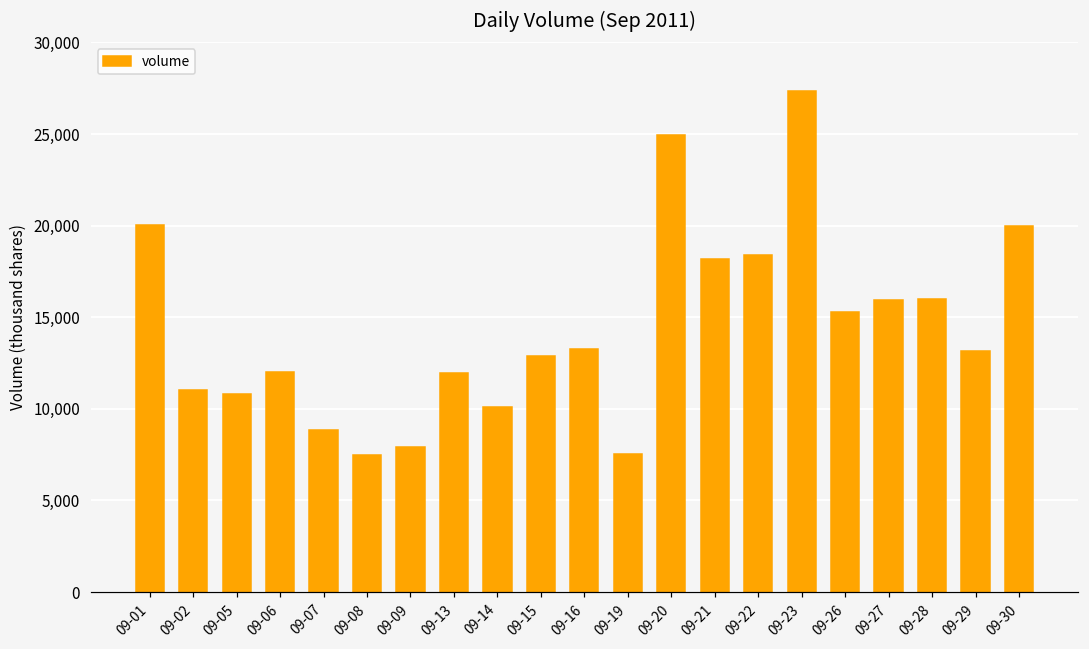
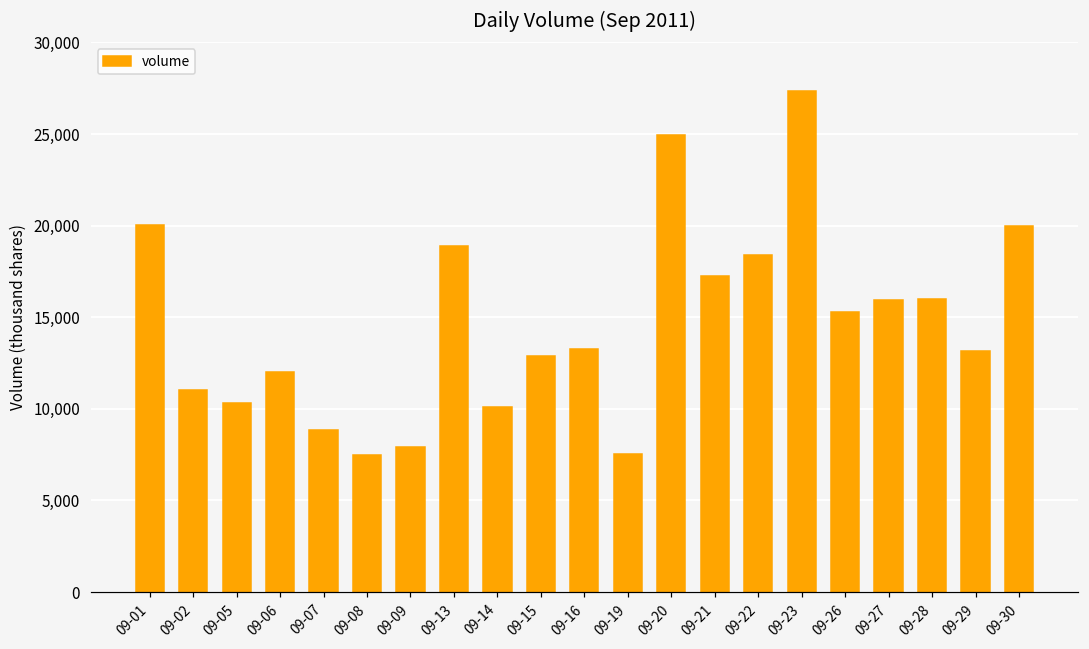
  {
    "09-01": "20,000",
    "09-02": "11,000",
-   "09-05": "10,800",
+   "09-05": "10,300",
    "09-06": "12,000",
    "09-07": "8,900",
    "09-08": "7,500",
    "09-09": "7,900",
-   "09-13": "12,000",
+   "09-13": "18,900",
    "09-14": "10,100",
    "09-15": "12,900",
    "09-16": "13,200",
    "09-19": "7,600",
    "09-20": "24,900",
-   "09-21": "18,200",
+   "09-21": "17,300",
    "09-22": "18,400",
    "09-23": "27,400",
    "09-26": "15,300",
    "09-27": "15,900",
    "09-28": "16,000",
    "09-29": "13,100",
    "09-30": "20,000"
  }
